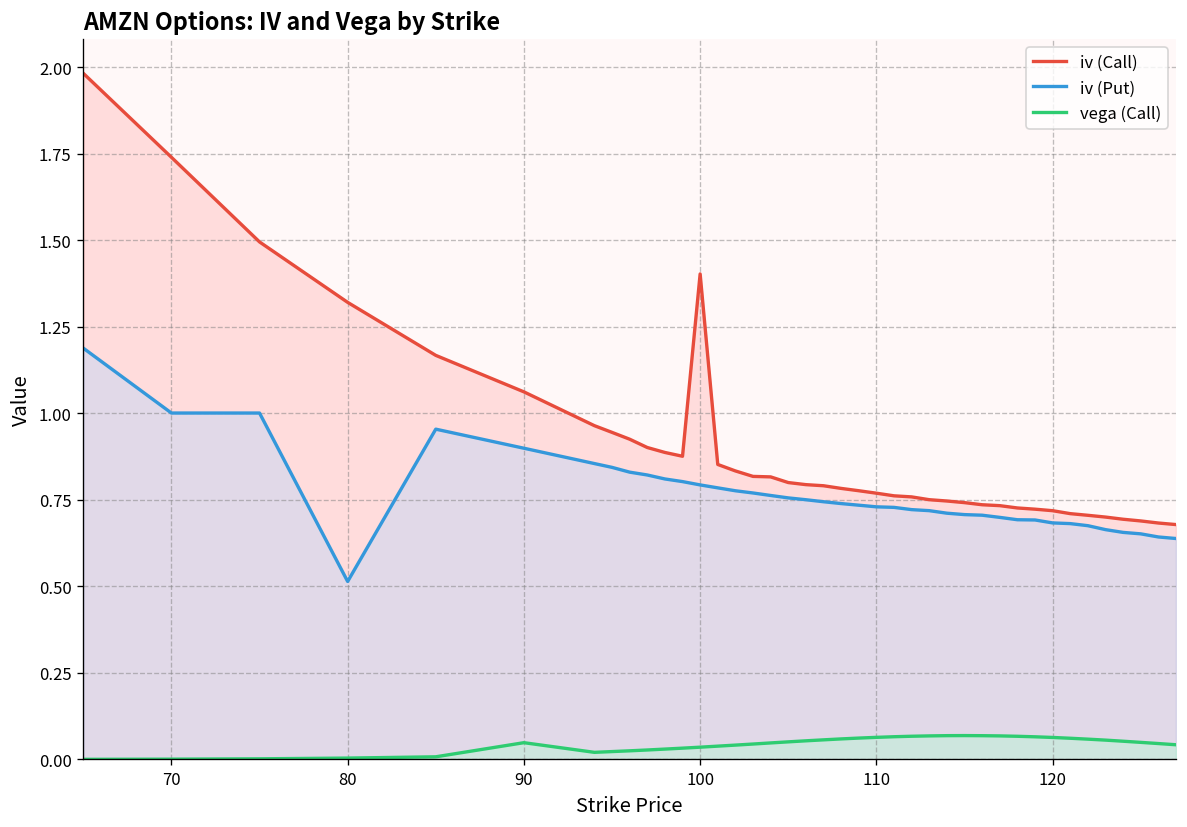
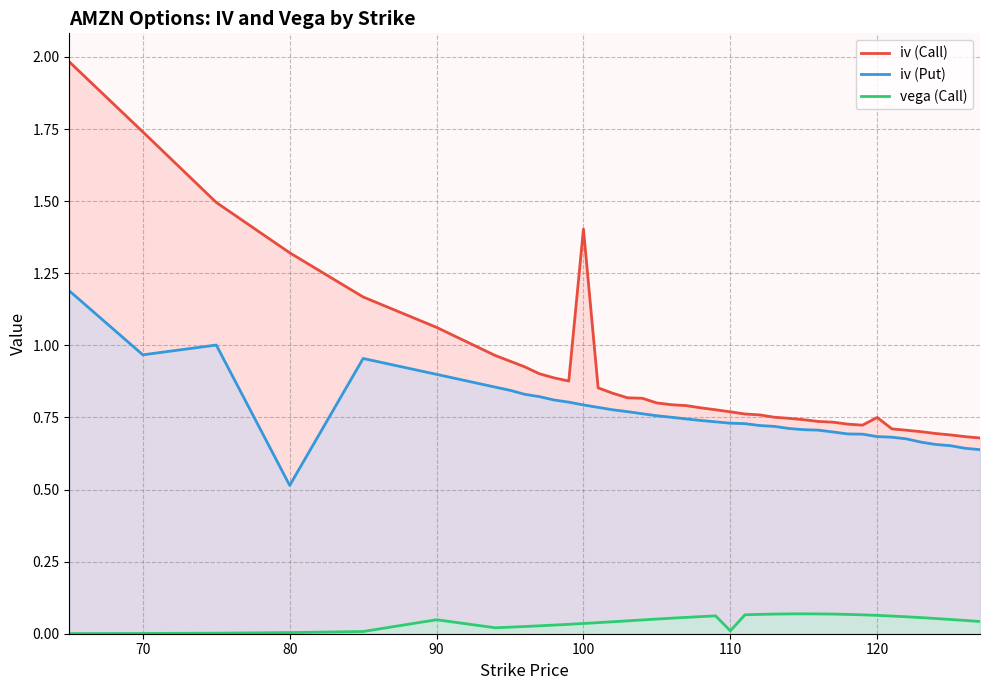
  {
    "iv (Call)": {
      "70": 1.74,
      "80": 1.32,
      "90": 1.06,
      "100": 1.40,
      "110": 0.77,
-     "120": 0.72
+     "120": 0.75
    },
    "iv (Put)": {
-     "70": 1.00,
+     "70": 0.97,
      "80": 0.51,
      "90": 0.90,
      "100": 0.79,
      "110": 0.73,
      "120": 0.68
    },
    "vega (Call)": {
      "70": 0.00,
      "80": 0.00,
      "90": 0.05,
      "100": 0.04,
-     "110": 0.06,
+     "110": 0.01,
      "120": 0.06
    }
  }
